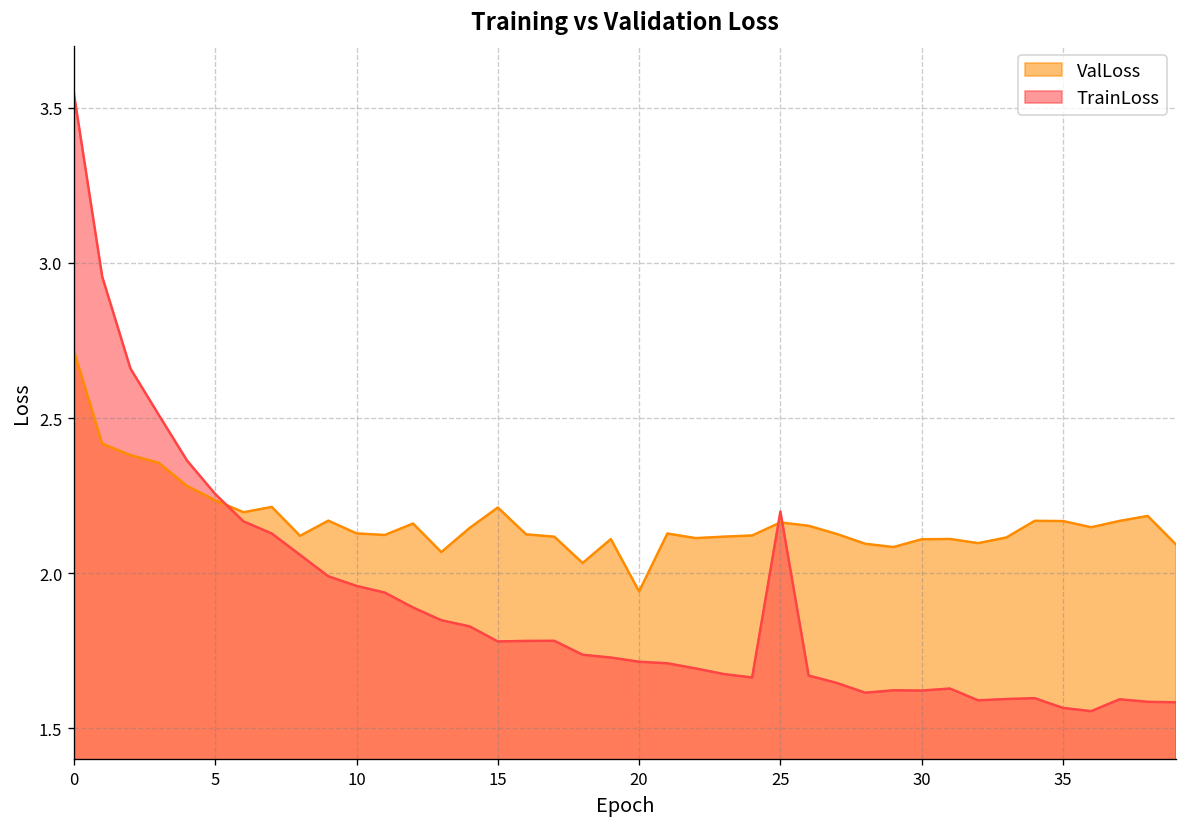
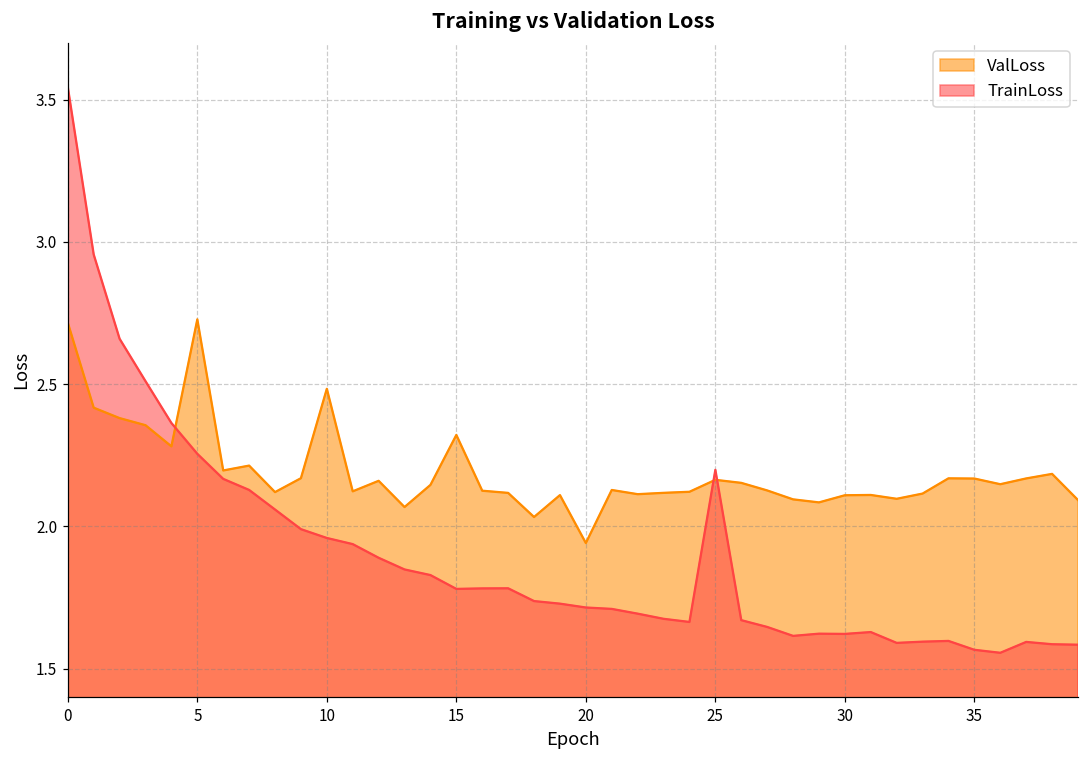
  {
    "ValLoss": {
      "0": 2.72,
-     "5": 2.23,
-     "10": 2.13,
-     "15": 2.21,
+     "5": 2.73,
+     "10": 2.48,
+     "15": 2.32,
      "20": 1.94,
      "25": 2.16,
      "30": 2.11,
      "35": 2.17
    },
    "TrainLoss": {
      "0": 3.54,
      "5": 2.26,
      "10": 1.96,
      "15": 1.78,
      "20": 1.71,
      "25": 2.20,
      "30": 1.62,
      "35": 1.57
    }
  }
